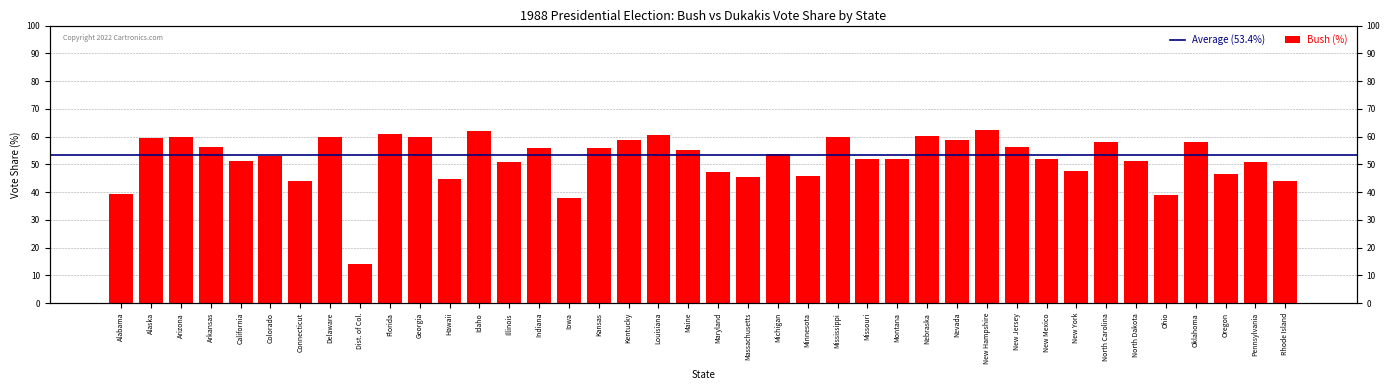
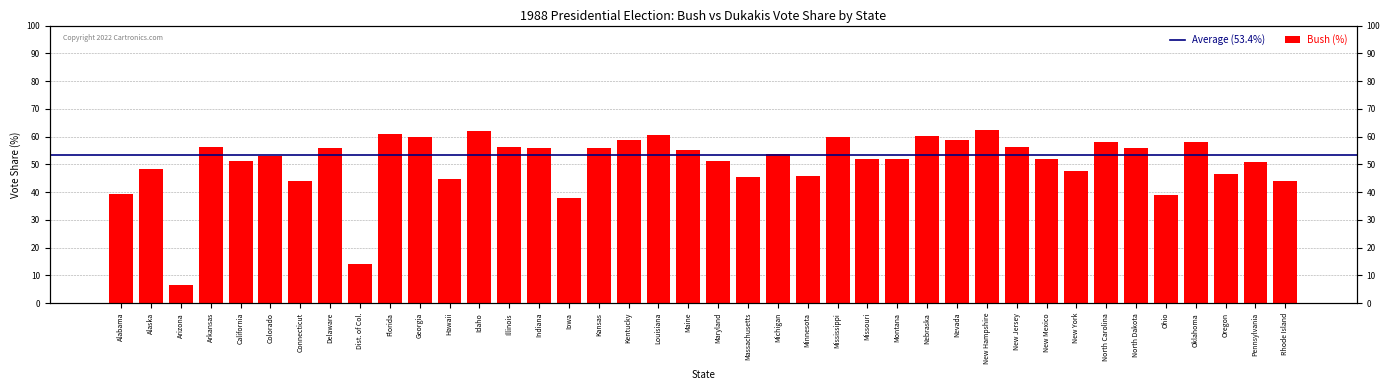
  {
    "Alabama": 39,
-   "Alaska": 60,
-   "Arizona": 60,
+   "Alaska": 48,
+   "Arizona": 7,
    "Arkansas": 56,
    "California": 51,
    "Colorado": 53,
    "Connecticut": 44,
-   "Delaware": 60,
+   "Delaware": 56,
    "Dist. of Col.": 14,
    "Florida": 61,
    "Georgia": 60,
    "Hawaii": 45,
    "Idaho": 62,
-   "Illinois": 51,
+   "Illinois": 56,
    "Indiana": 56,
    "Iowa": 38,
    "Kansas": 56,
    "Kentucky": 59,
    "Louisiana": 61,
    "Maine": 55,
-   "Maryland": 47,
+   "Maryland": 51,
    "Massachusetts": 45,
    "Michigan": 54,
    "Minnesota": 46,
    "Mississippi": 60,
    "Missouri": 52,
    "Montana": 52,
    "Nebraska": 60,
    "Nevada": 59,
    "New Hampshire": 62,
    "New Jersey": 56,
    "New Mexico": 52,
    "New York": 48,
    "North Carolina": 58,
-   "North Dakota": 51,
+   "North Dakota": 56,
    "Ohio": 39,
    "Oklahoma": 58,
    "Oregon": 47,
    "Pennsylvania": 51,
    "Rhode Island": 44
  }
